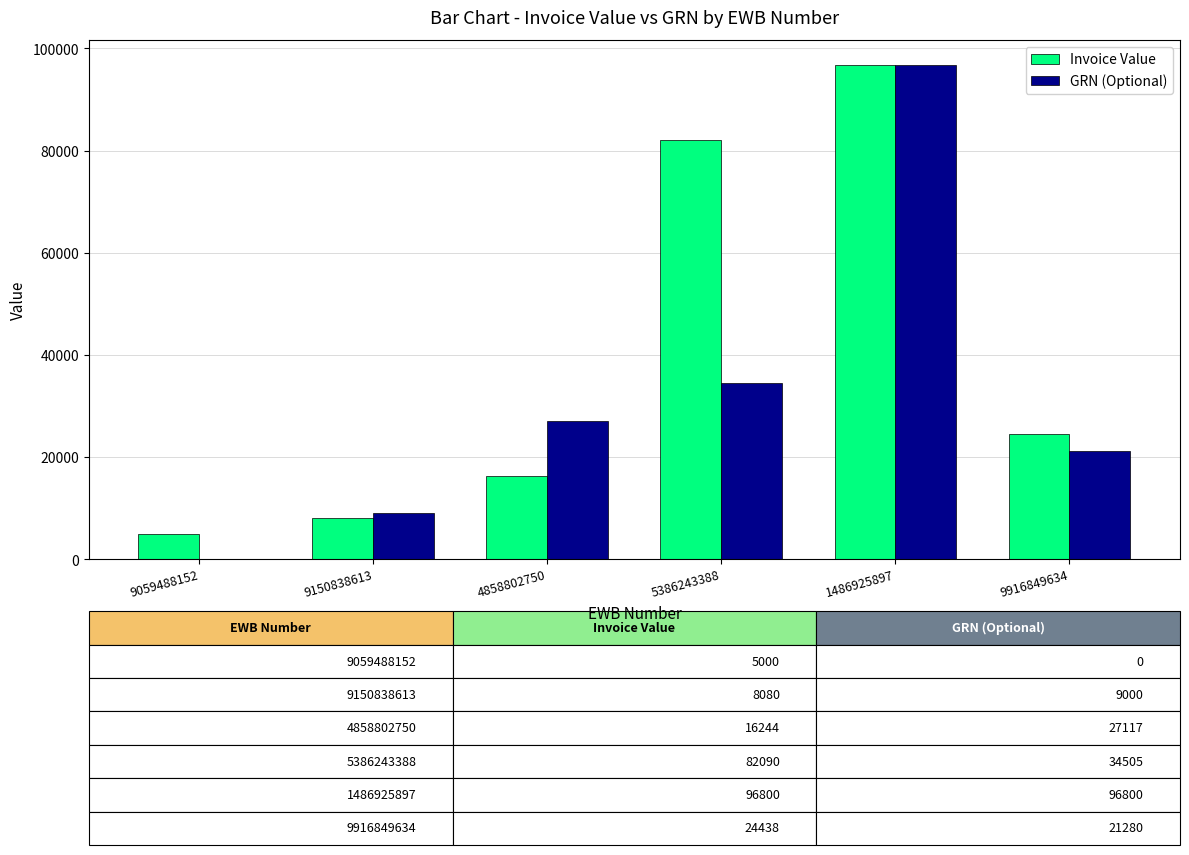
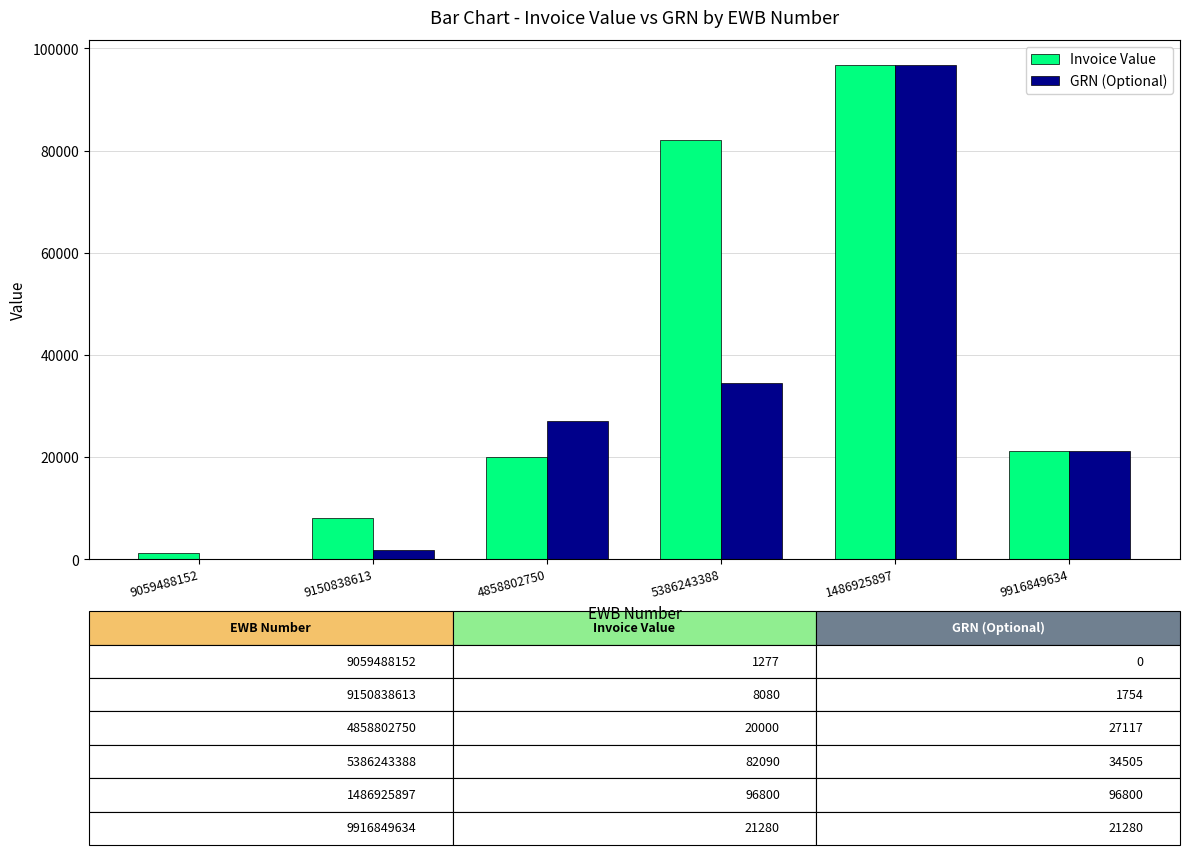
  {
    "Invoice Value": {
-     "9059488152": 5000,
-     "4858802750": 16244,
-     "9916849634": 24438
+     "9059488152": 1277,
+     "4858802750": 20000,
+     "9916849634": 21280
    },
    "GRN (Optional)": {
-     "9150838613": 9000
+     "9150838613": 1754
    }
  }
